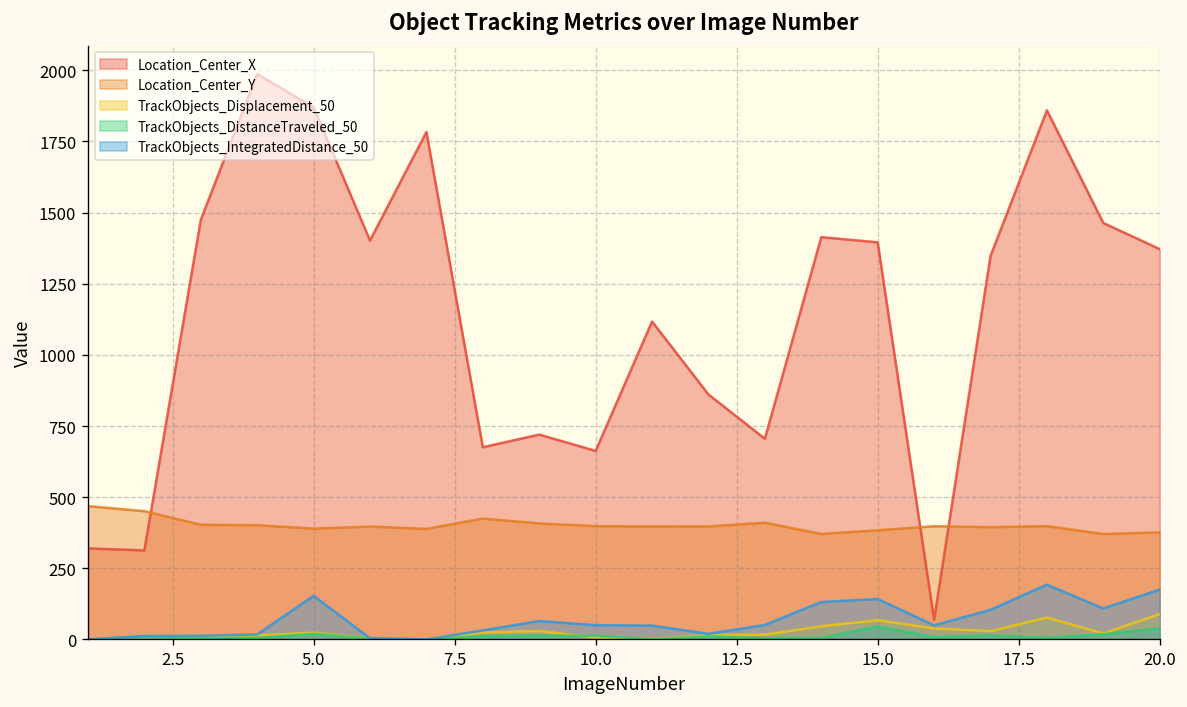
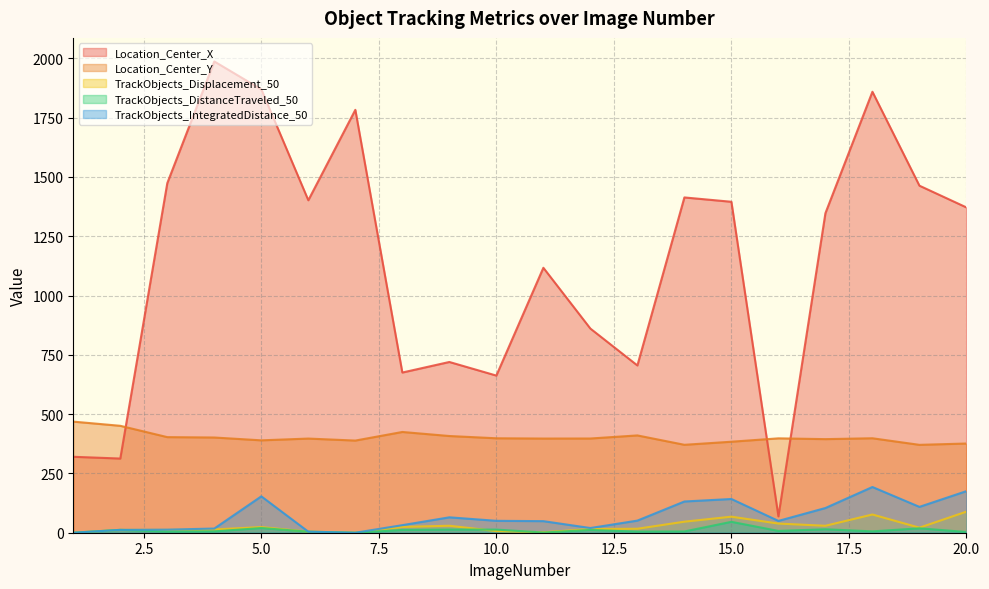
  {
    "TrackObjects_DistanceTraveled_50": {
      "15.0": 50,
-     "20.0": 40
+     "20.0": 0
    },
    "TrackObjects_IntegratedDistance_50": {
      "5.0": 150,
      "10.0": 50,
      "15.0": 140,
      "20.0": 180
    }
  }
